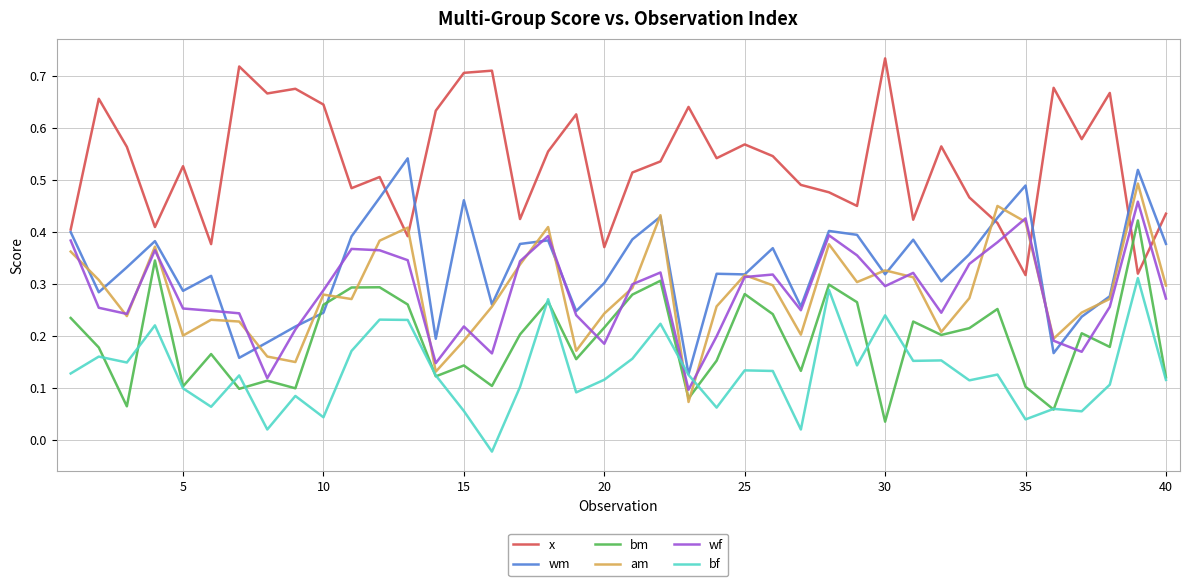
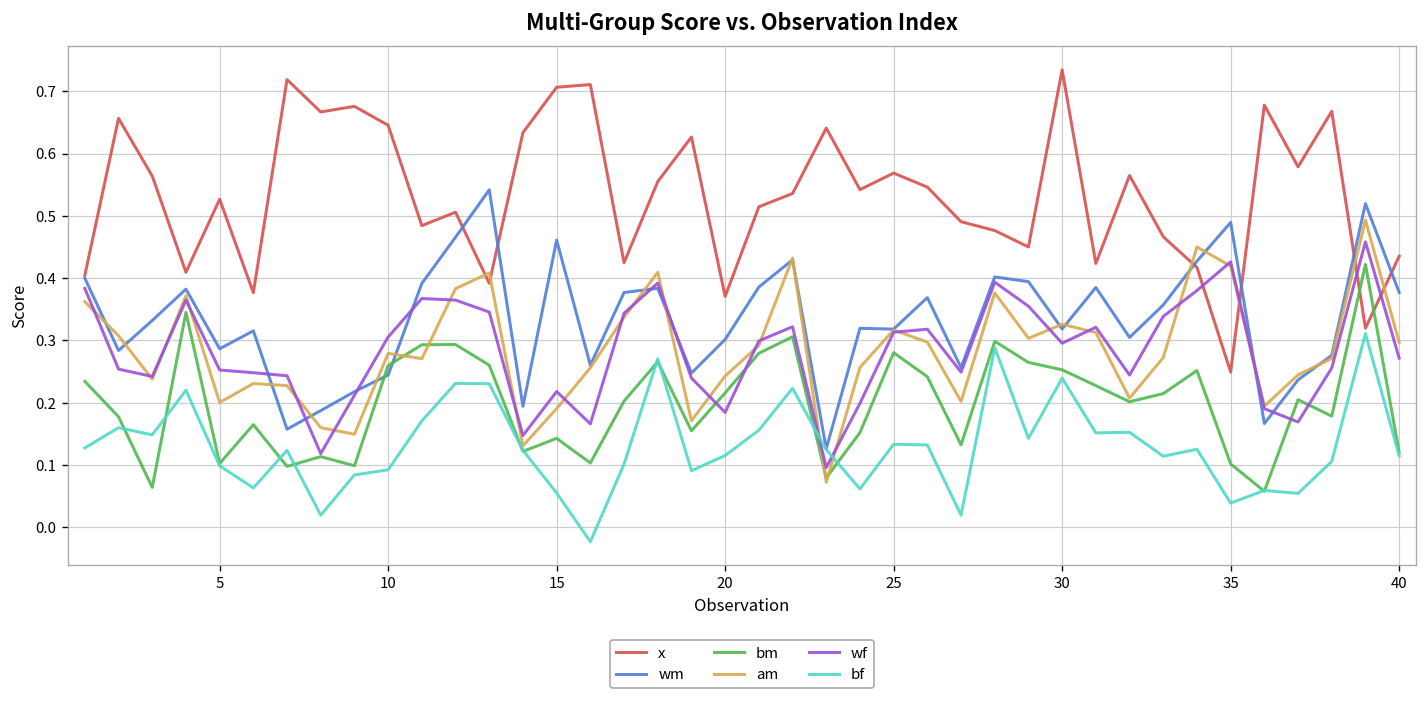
  {
    "x": {
      "5": 0.53,
      "10": 0.65,
      "15": 0.71,
      "20": 0.37,
      "25": 0.57,
      "30": 0.73,
-     "35": 0.32,
+     "35": 0.25,
      "40": 0.44
    },
    "wm": {
      "5": 0.29,
      "10": 0.24,
      "15": 0.46,
      "20": 0.30,
      "30": 0.32,
      "35": 0.49,
      "40": 0.38
    },
    "bm": {
      "10": 0.26,
      "15": 0.14,
      "20": 0.22,
      "25": 0.28,
-     "30": 0.03,
+     "30": 0.25,
      "35": 0.10,
      "40": 0.12
    },
    "am": {
      "5": 0.20,
      "10": 0.28,
      "15": 0.19,
      "20": 0.24,
      "30": 0.33,
      "35": 0.42,
      "40": 0.30
    },
    "wf": {
      "5": 0.25,
-     "10": 0.29,
+     "10": 0.31,
      "15": 0.22,
      "20": 0.18,
      "30": 0.30,
      "35": 0.43,
      "40": 0.27
    },
    "bf": {
-     "10": 0.04,
+     "10": 0.09,
      "15": 0.06,
      "20": 0.12,
      "25": 0.13,
      "30": 0.24,
      "35": 0.04,
      "40": 0.12
    }
  }
